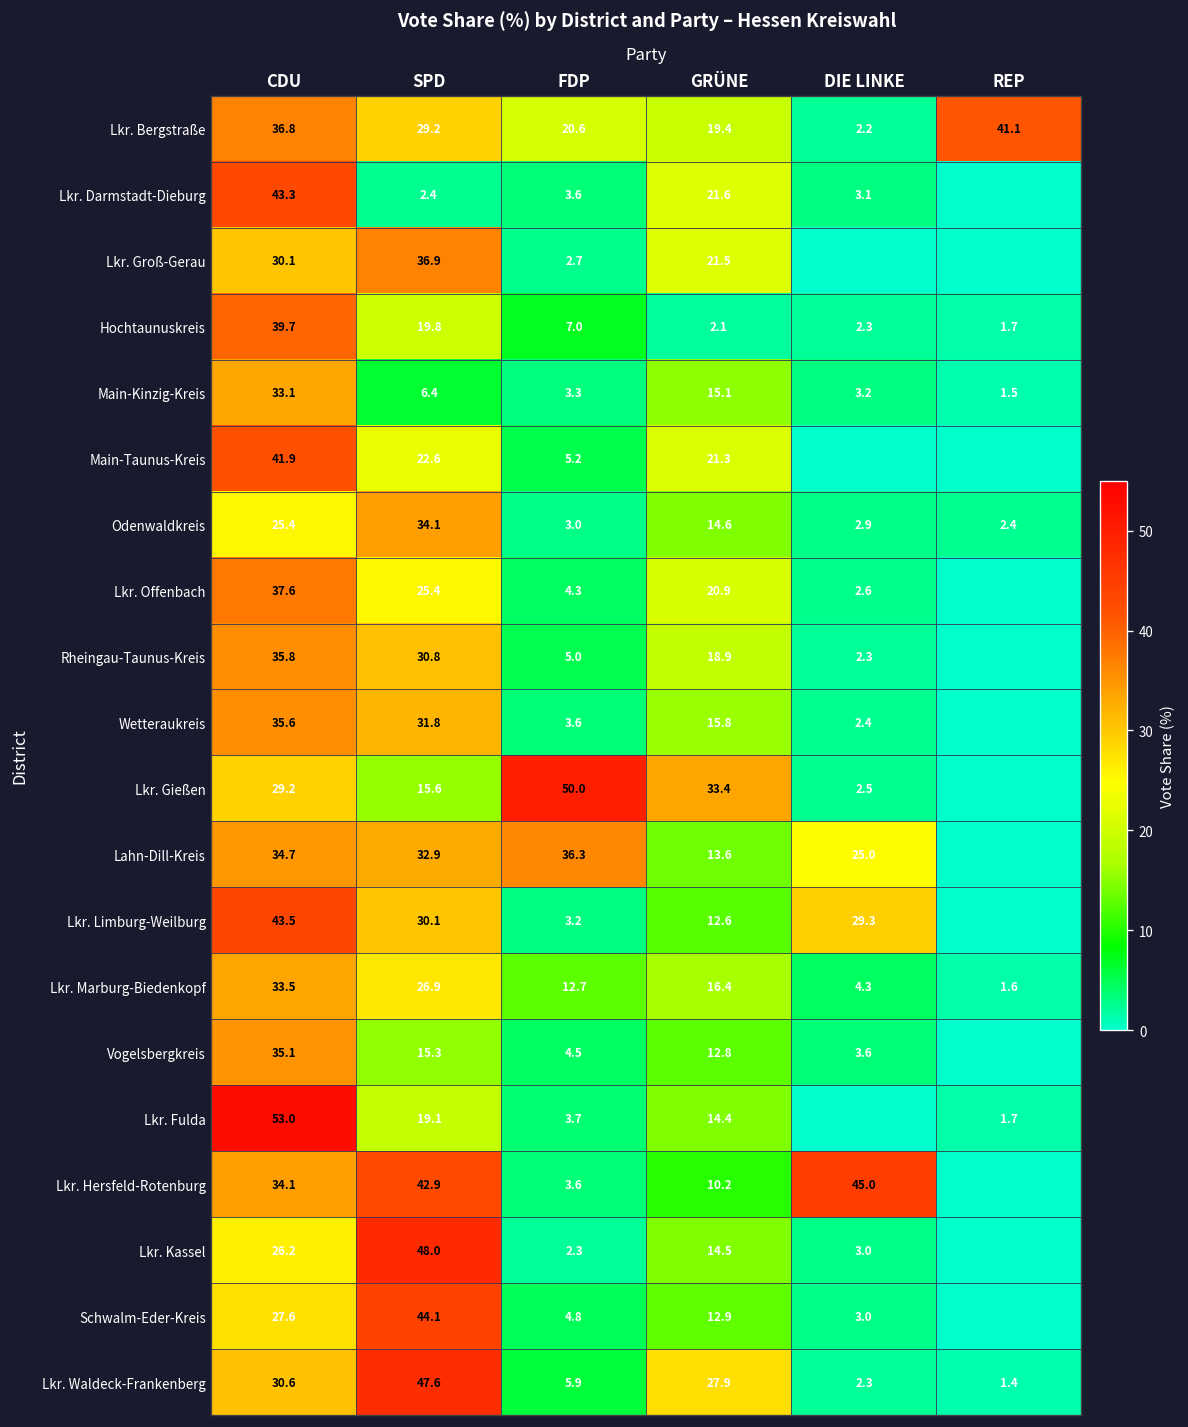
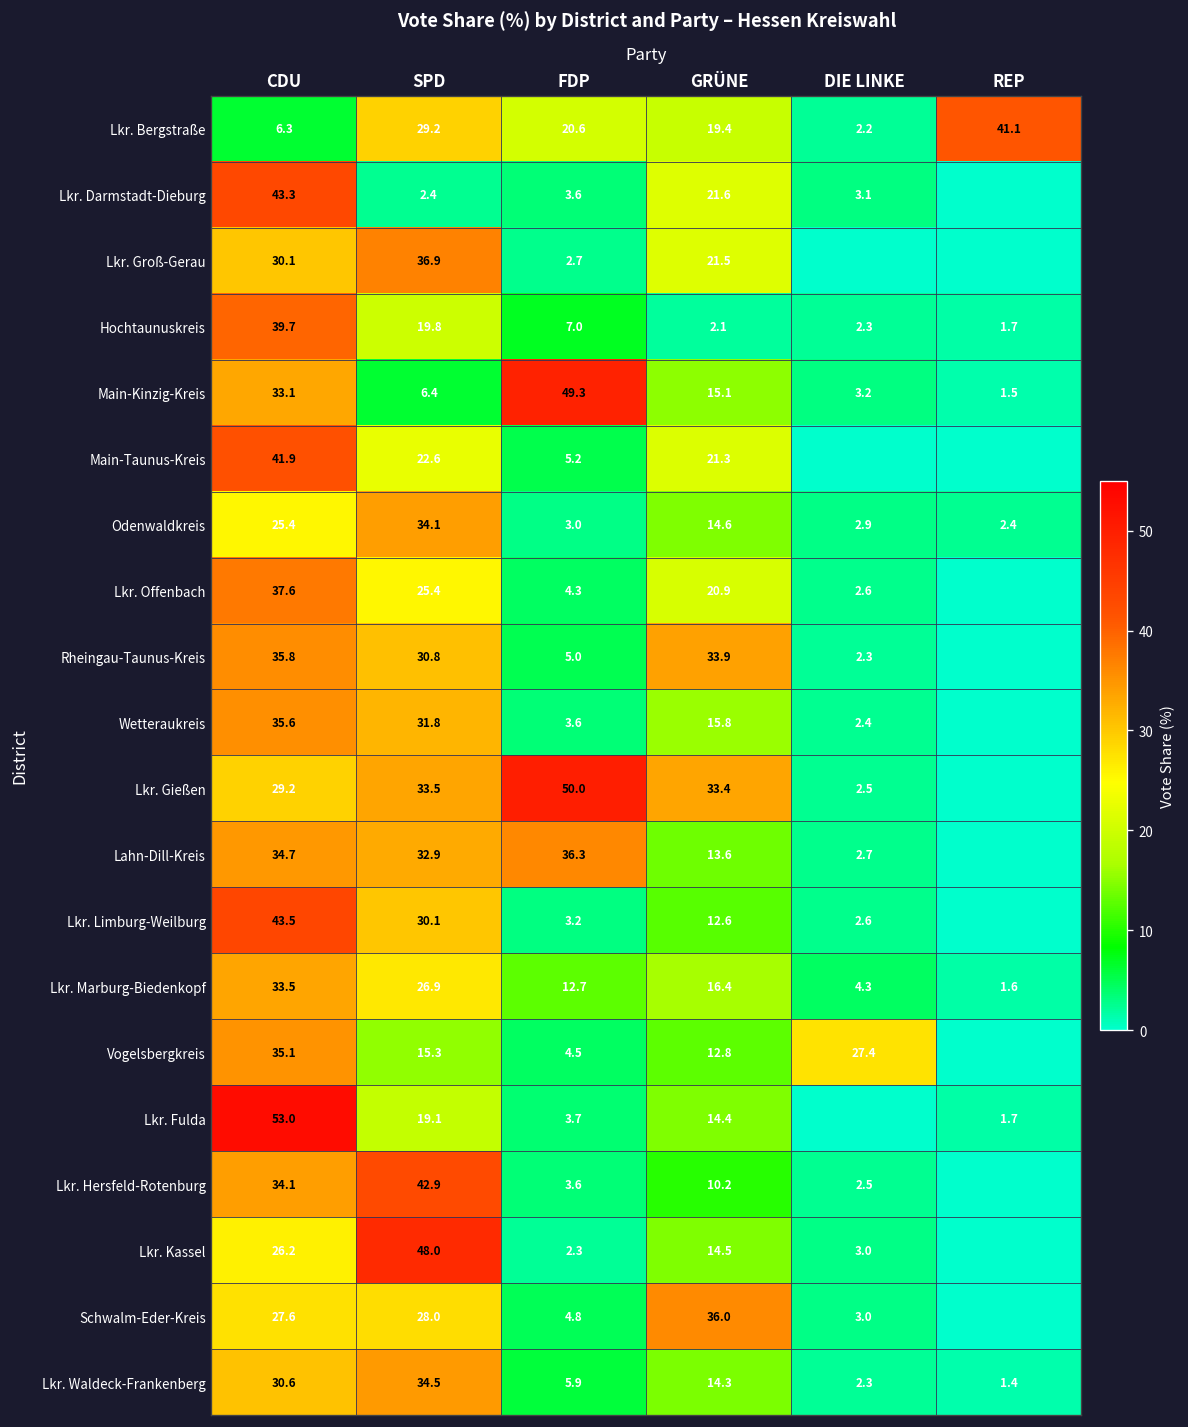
  {
    "Lkr. Bergstraße": {
-     "CDU": 36.8,
+     "CDU": 6.3,
      "SPD": 29.2,
      "FDP": 20.6,
      "GRÜNE": 19.4,
      "DIE LINKE": 2.2,
      "REP": 41.1
    },
    "Lkr. Darmstadt-Dieburg": {
      "CDU": 43.3,
      "SPD": 2.4,
      "FDP": 3.6,
      "GRÜNE": 21.6,
      "DIE LINKE": 3.1
    },
    "Lkr. Groß-Gerau": {
      "CDU": 30.1,
      "SPD": 36.9,
      "FDP": 2.7,
      "GRÜNE": 21.5
    },
    "Hochtaunuskreis": {
      "CDU": 39.7,
      "SPD": 19.8,
      "FDP": 7.0,
      "GRÜNE": 2.1,
      "DIE LINKE": 2.3,
      "REP": 1.7
    },
    "Main-Kinzig-Kreis": {
      "CDU": 33.1,
      "SPD": 6.4,
-     "FDP": 3.3,
+     "FDP": 49.3,
      "GRÜNE": 15.1,
      "DIE LINKE": 3.2,
      "REP": 1.5
    },
    "Main-Taunus-Kreis": {
      "CDU": 41.9,
      "SPD": 22.6,
      "FDP": 5.2,
      "GRÜNE": 21.3
    },
    "Odenwaldkreis": {
      "CDU": 25.4,
      "SPD": 34.1,
      "FDP": 3.0,
      "GRÜNE": 14.6,
      "DIE LINKE": 2.9,
      "REP": 2.4
    },
    "Lkr. Offenbach": {
      "CDU": 37.6,
      "SPD": 25.4,
      "FDP": 4.3,
      "GRÜNE": 20.9,
      "DIE LINKE": 2.6
    },
    "Rheingau-Taunus-Kreis": {
      "CDU": 35.8,
      "SPD": 30.8,
      "FDP": 5.0,
-     "GRÜNE": 18.9,
+     "GRÜNE": 33.9,
      "DIE LINKE": 2.3
    },
    "Wetteraukreis": {
      "CDU": 35.6,
      "SPD": 31.8,
      "FDP": 3.6,
      "GRÜNE": 15.8,
      "DIE LINKE": 2.4
    },
    "Lkr. Gießen": {
      "CDU": 29.2,
-     "SPD": 15.6,
+     "SPD": 33.5,
      "FDP": 50.0,
      "GRÜNE": 33.4,
      "DIE LINKE": 2.5
    },
    "Lahn-Dill-Kreis": {
      "CDU": 34.7,
      "SPD": 32.9,
      "FDP": 36.3,
      "GRÜNE": 13.6,
-     "DIE LINKE": 25.0
+     "DIE LINKE": 2.7
    },
    "Lkr. Limburg-Weilburg": {
      "CDU": 43.5,
      "SPD": 30.1,
      "FDP": 3.2,
      "GRÜNE": 12.6,
-     "DIE LINKE": 29.3
+     "DIE LINKE": 2.6
    },
    "Lkr. Marburg-Biedenkopf": {
      "CDU": 33.5,
      "SPD": 26.9,
      "FDP": 12.7,
      "GRÜNE": 16.4,
      "DIE LINKE": 4.3,
      "REP": 1.6
    },
    "Vogelsbergkreis": {
      "CDU": 35.1,
      "SPD": 15.3,
      "FDP": 4.5,
      "GRÜNE": 12.8,
-     "DIE LINKE": 3.6
+     "DIE LINKE": 27.4
    },
    "Lkr. Fulda": {
      "CDU": 53.0,
      "SPD": 19.1,
      "FDP": 3.7,
      "GRÜNE": 14.4,
      "REP": 1.7
    },
    "Lkr. Hersfeld-Rotenburg": {
      "CDU": 34.1,
      "SPD": 42.9,
      "FDP": 3.6,
      "GRÜNE": 10.2,
-     "DIE LINKE": 45.0
+     "DIE LINKE": 2.5
    },
    "Lkr. Kassel": {
      "CDU": 26.2,
      "SPD": 48.0,
      "FDP": 2.3,
      "GRÜNE": 14.5,
      "DIE LINKE": 3.0
    },
    "Schwalm-Eder-Kreis": {
      "CDU": 27.6,
-     "SPD": 44.1,
+     "SPD": 28.0,
      "FDP": 4.8,
-     "GRÜNE": 12.9,
+     "GRÜNE": 36.0,
      "DIE LINKE": 3.0
    },
    "Lkr. Waldeck-Frankenberg": {
      "CDU": 30.6,
-     "SPD": 47.6,
+     "SPD": 34.5,
      "FDP": 5.9,
-     "GRÜNE": 27.9,
+     "GRÜNE": 14.3,
      "DIE LINKE": 2.3,
      "REP": 1.4
    }
  }
